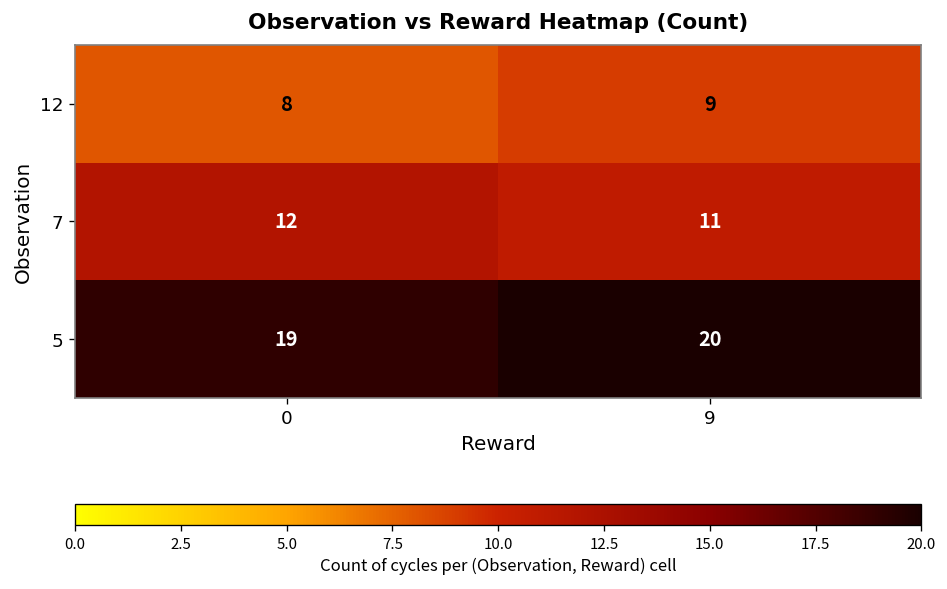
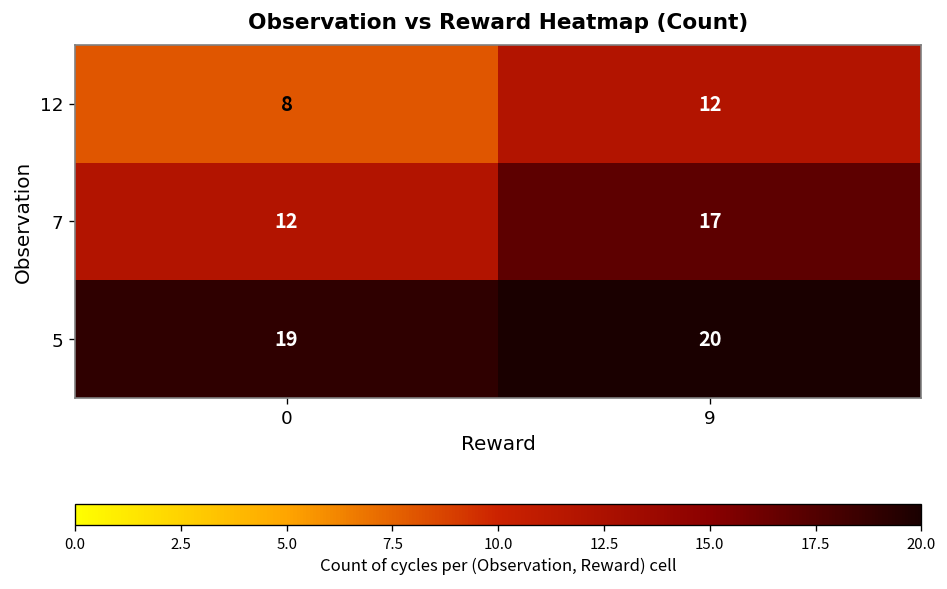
  {
    "12": {
      "0": 8,
-     "9": 9
+     "9": 12
    },
    "7": {
      "0": 12,
-     "9": 11
+     "9": 17
    },
    "5": {
      "0": 19,
      "9": 20
    }
  }
